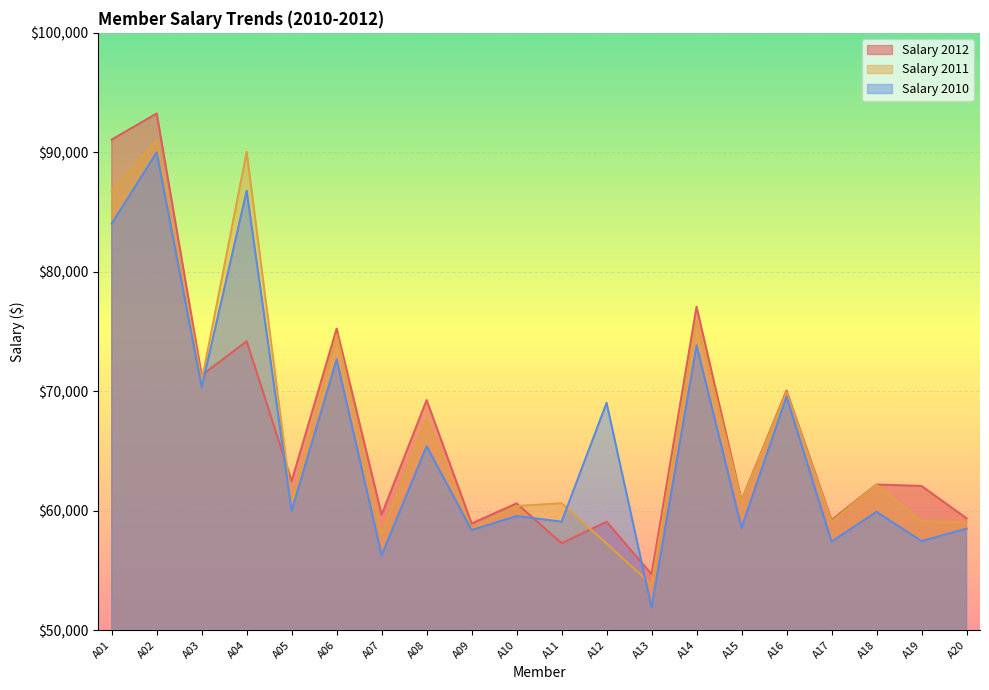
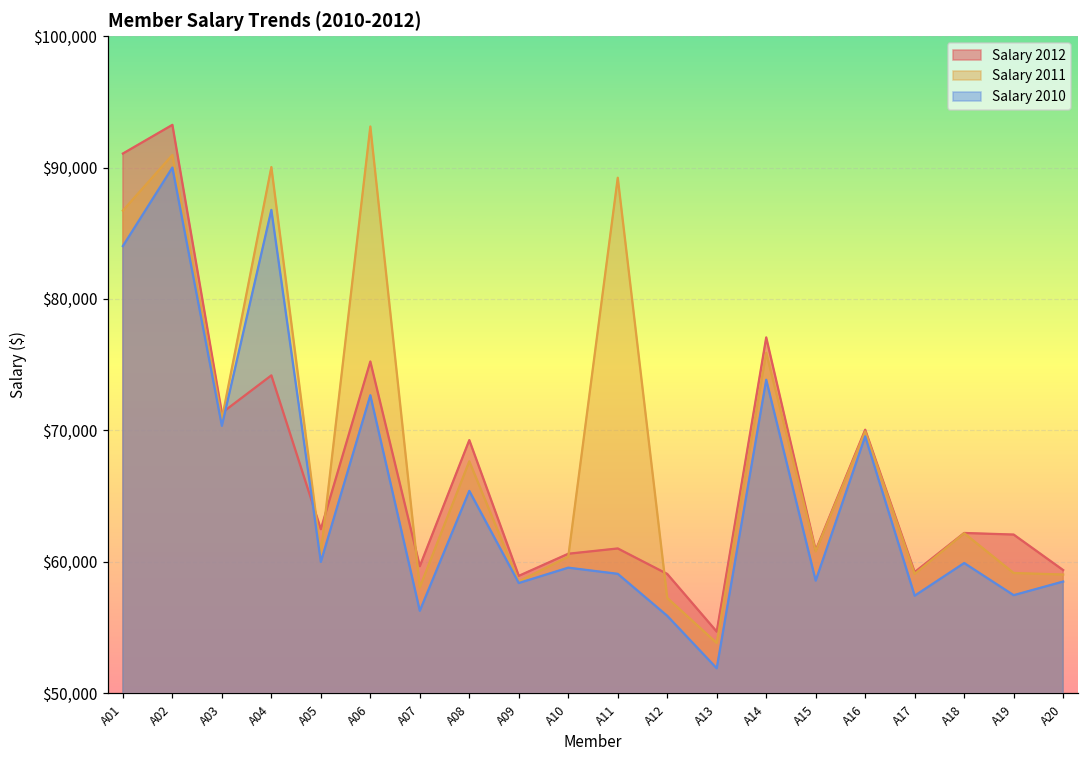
  {
    "Salary 2012": {
      "A01": "$91,100",
      "A02": "$93,200",
      "A03": "$71,300",
      "A04": "$74,200",
      "A05": "$62,500",
      "A06": "$75,200",
      "A07": "$59,700",
      "A08": "$69,300",
      "A09": "$58,900",
      "A10": "$60,600",
-     "A11": "$57,300",
+     "A11": "$61,000",
      "A12": "$59,100",
      "A13": "$54,700",
      "A14": "$77,100",
      "A19": "$62,100",
      "A20": "$59,400"
    },
    "Salary 2011": {
      "A01": "$86,700",
      "A02": "$91,000",
      "A03": "$70,900",
      "A04": "$90,000",
      "A05": "$60,600",
-     "A06": "$74,700",
+     "A06": "$93,100",
      "A07": "$58,100",
      "A08": "$67,600",
      "A10": "$60,400",
-     "A11": "$60,600",
+     "A11": "$89,200",
      "A12": "$57,200",
      "A13": "$53,800",
      "A14": "$75,900",
      "A19": "$59,100",
      "A20": "$59,000"
    },
    "Salary 2010": {
      "A01": "$84,000",
      "A02": "$90,000",
      "A03": "$70,300",
      "A04": "$86,800",
      "A05": "$60,000",
      "A06": "$72,700",
      "A07": "$56,300",
      "A08": "$65,400",
      "A10": "$59,500",
      "A11": "$59,100",
-     "A12": "$69,000",
+     "A12": "$55,900",
      "A13": "$51,900",
      "A14": "$73,800",
      "A15": "$58,600",
      "A16": "$69,500",
      "A17": "$57,400",
      "A18": "$59,900",
      "A19": "$57,500",
      "A20": "$58,500"
    }
  }
